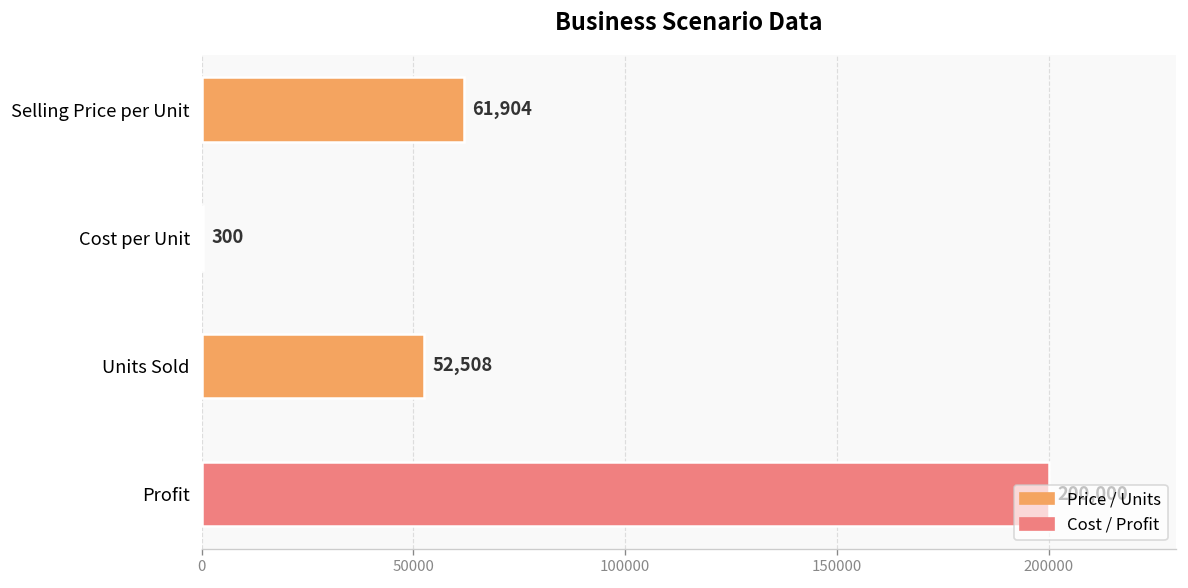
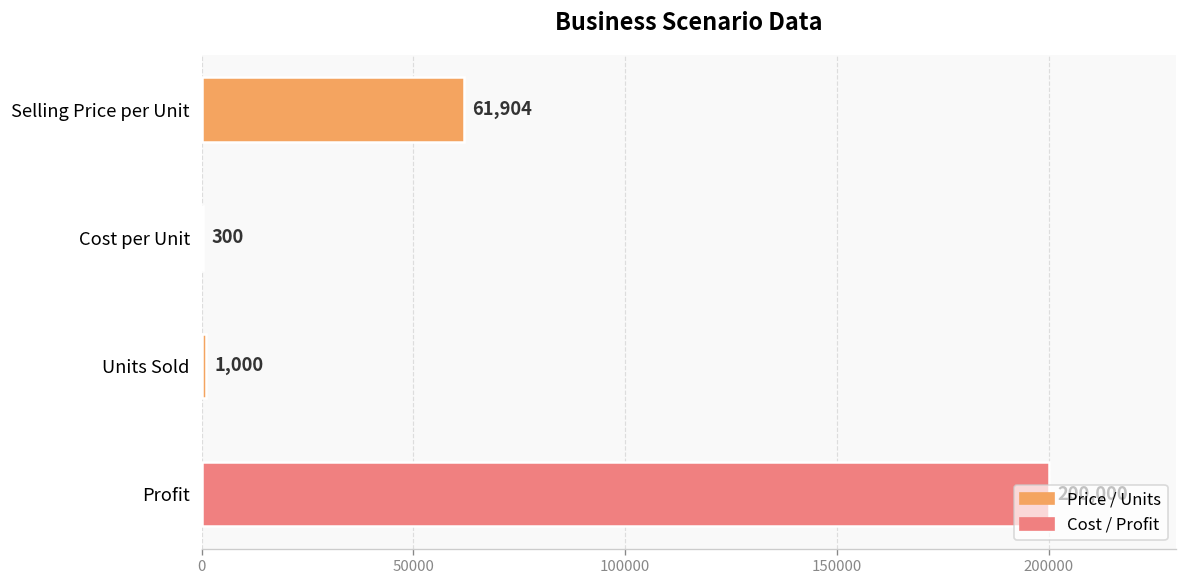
  {
    "Selling Price per Unit": "61,904",
    "Cost per Unit": "300",
-   "Units Sold": "52,508"
+   "Units Sold": "1,000"
  }
